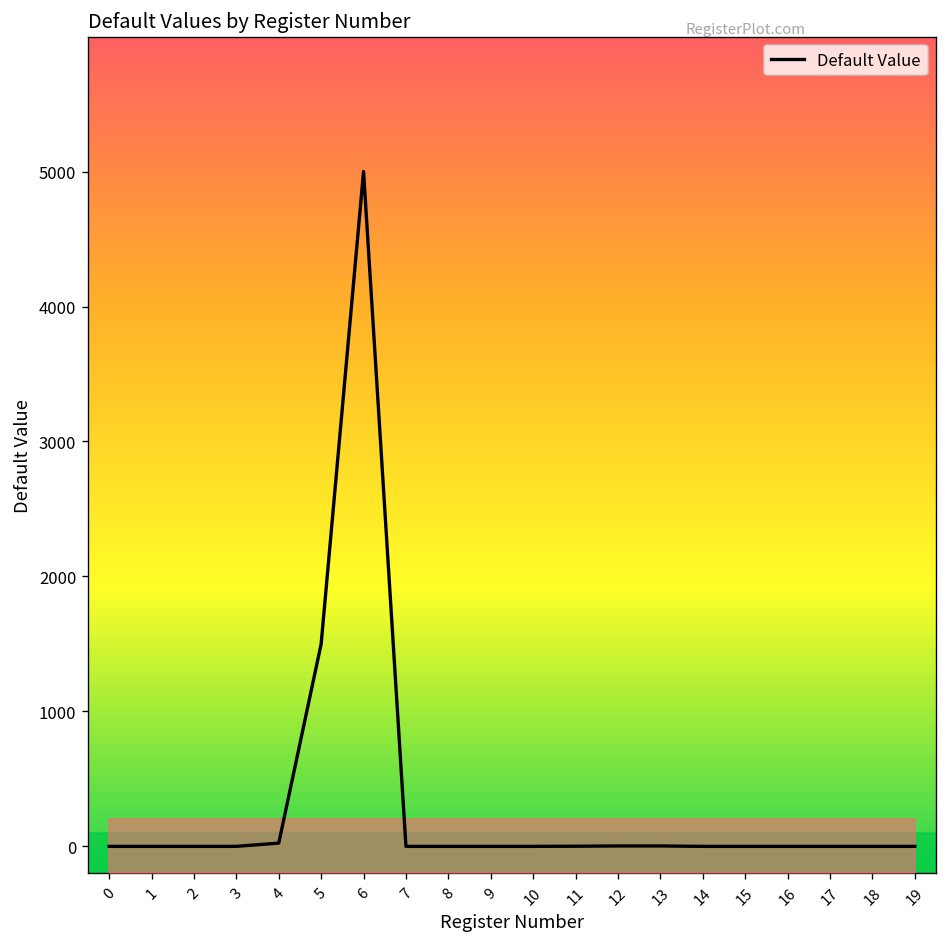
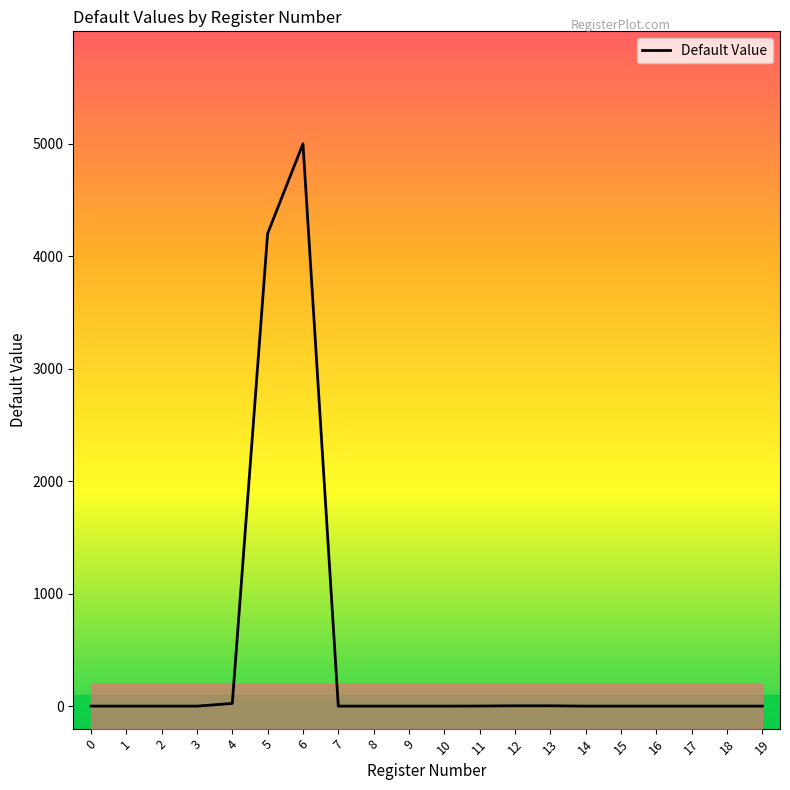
  {
    "Default Value": {
-     "5": 1500,
+     "5": 4200,
      "6": 5000
    }
  }
